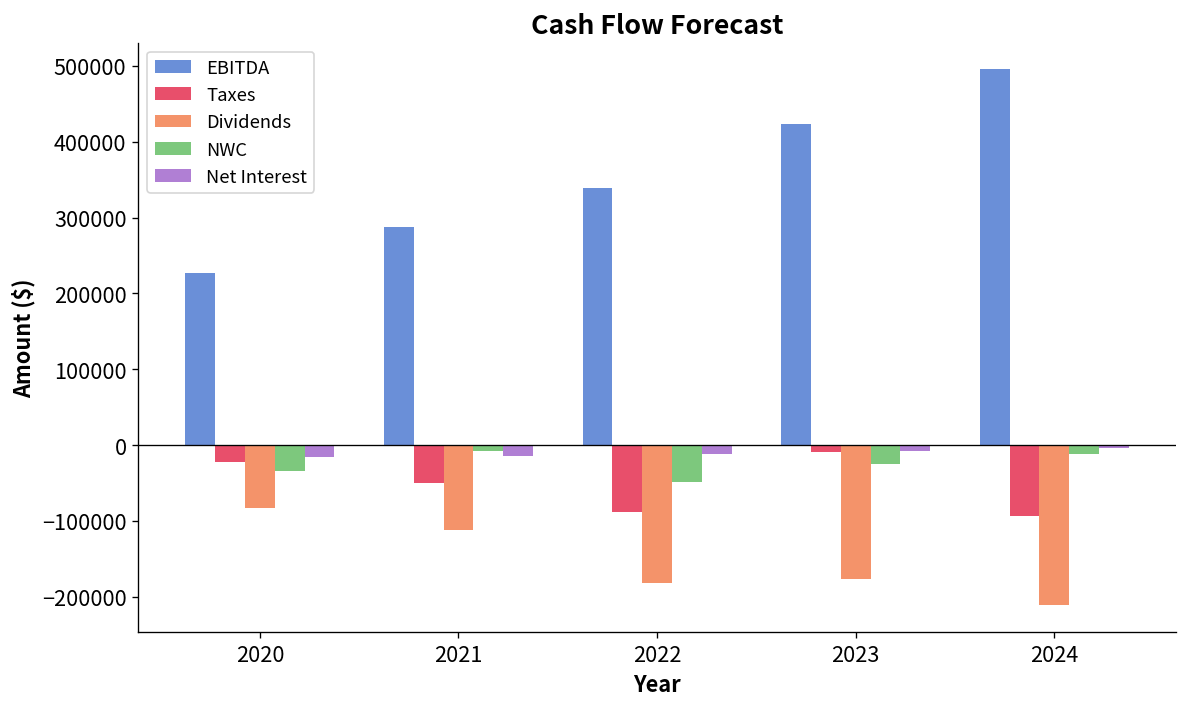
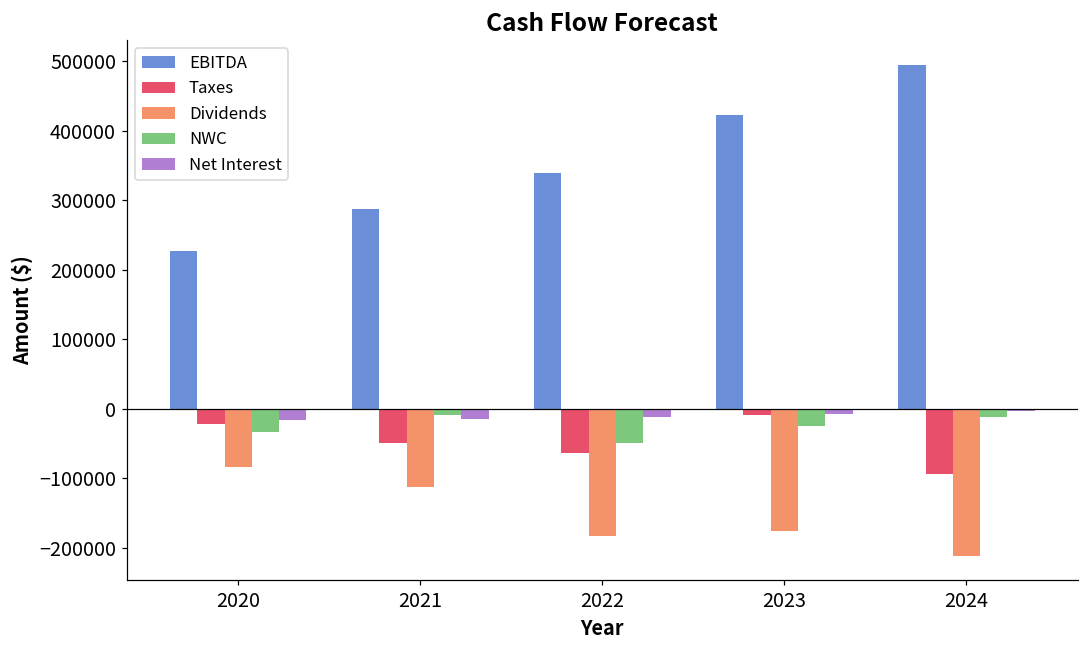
  {
    "EBITDA": {
      "2020": 230000,
      "2021": 290000,
      "2022": 340000,
      "2023": 420000,
      "2024": 500000
    },
    "Taxes": {
      "2020": -20000,
      "2021": -50000,
-     "2022": -90000,
+     "2022": -60000,
      "2023": -10000,
      "2024": -90000
    },
    "Dividends": {
      "2020": -80000,
      "2021": -110000,
      "2022": -180000,
      "2023": -180000,
      "2024": -210000
    },
    "NWC": {
      "2020": -30000,
      "2021": -10000,
      "2022": -50000,
      "2023": -20000,
      "2024": -10000
    },
    "Net Interest": {
      "2020": -20000,
      "2021": -10000,
      "2022": -10000,
      "2023": -10000
    }
  }
